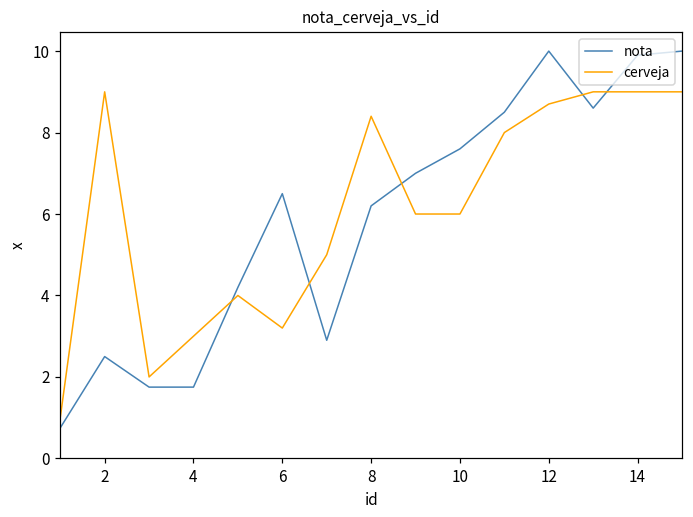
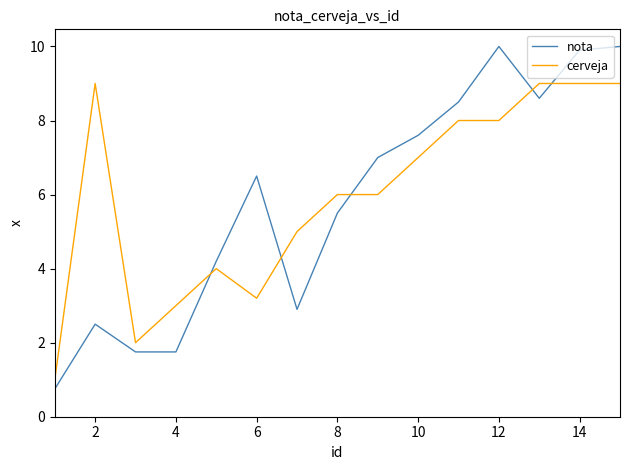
  {
    "nota": {
      "2": 2.5,
      "4": 1.8,
      "6": 6.5,
-     "8": 6.2,
+     "8": 5.5,
      "10": 7.6,
      "12": 10.0
    },
    "cerveja": {
      "2": 9.0,
      "4": 3.0,
      "6": 3.2,
-     "8": 8.4,
-     "10": 6,
-     "12": 8.7,
+     "8": 6.0,
+     "10": 7,
+     "12": 8.0,
      "14": 9.0
    }
  }
